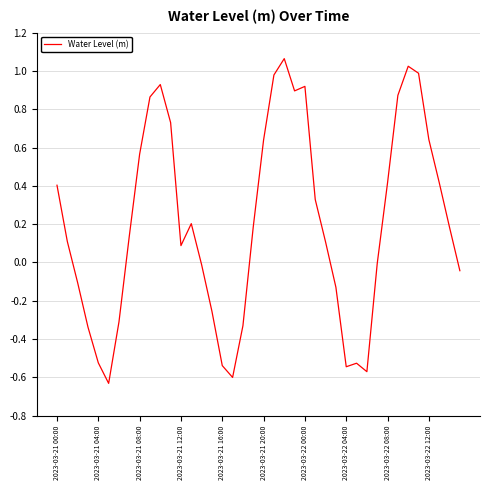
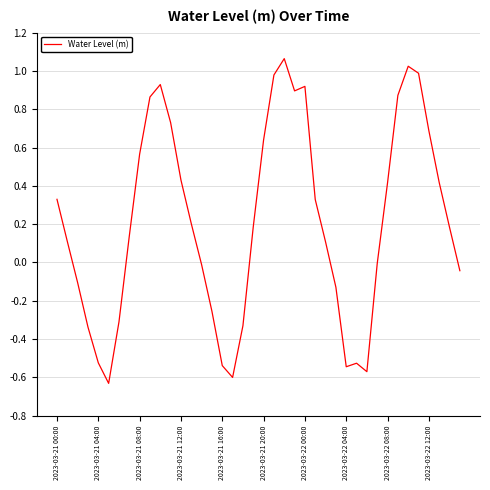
  {
-   "2023-03-21 00:00": 0.40,
+   "2023-03-21 00:00": 0.33,
    "2023-03-21 04:00": -0.52,
    "2023-03-21 08:00": 0.57,
-   "2023-03-21 12:00": 0.09,
+   "2023-03-21 12:00": 0.43,
    "2023-03-21 16:00": -0.54,
    "2023-03-21 20:00": 0.64,
    "2023-03-22 00:00": 0.92,
    "2023-03-22 04:00": -0.54,
    "2023-03-22 08:00": 0.42,
-   "2023-03-22 12:00": 0.64
+   "2023-03-22 12:00": 0.69
  }
